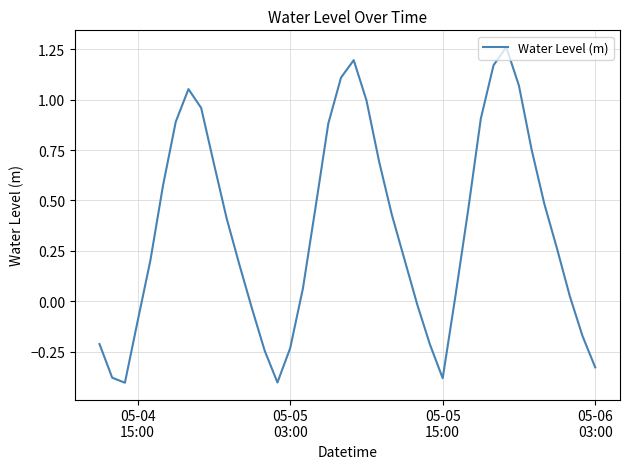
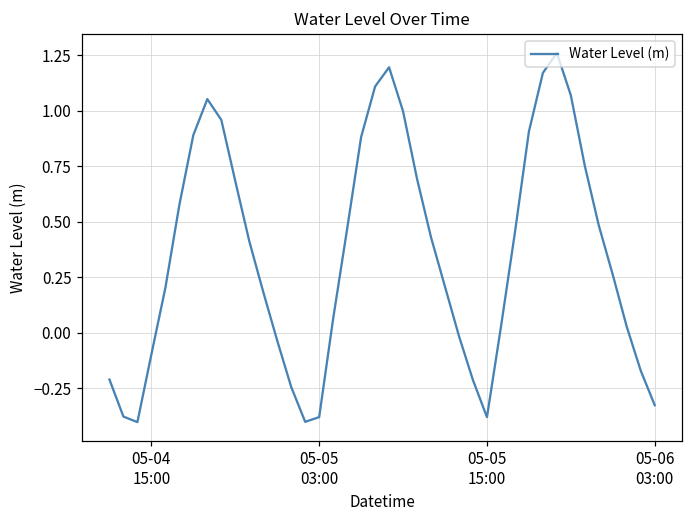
  {
    "05-04 15:00": -0.10,
-   "05-05 03:00": -0.23,
+   "05-05 03:00": -0.38,
    "05-05 15:00": -0.38,
    "05-06 03:00": -0.33
  }
